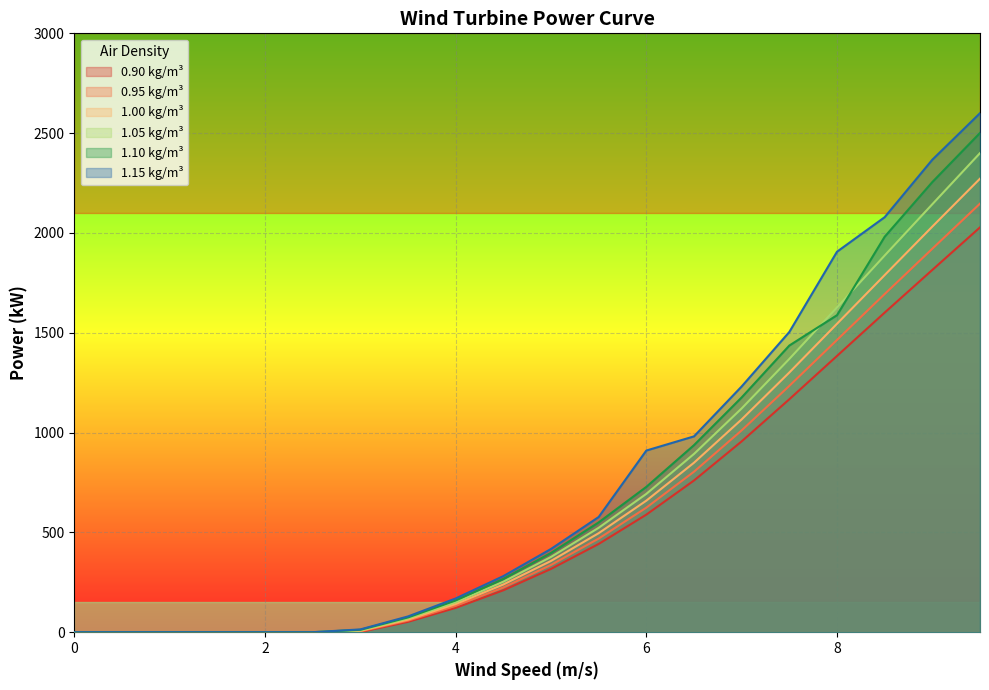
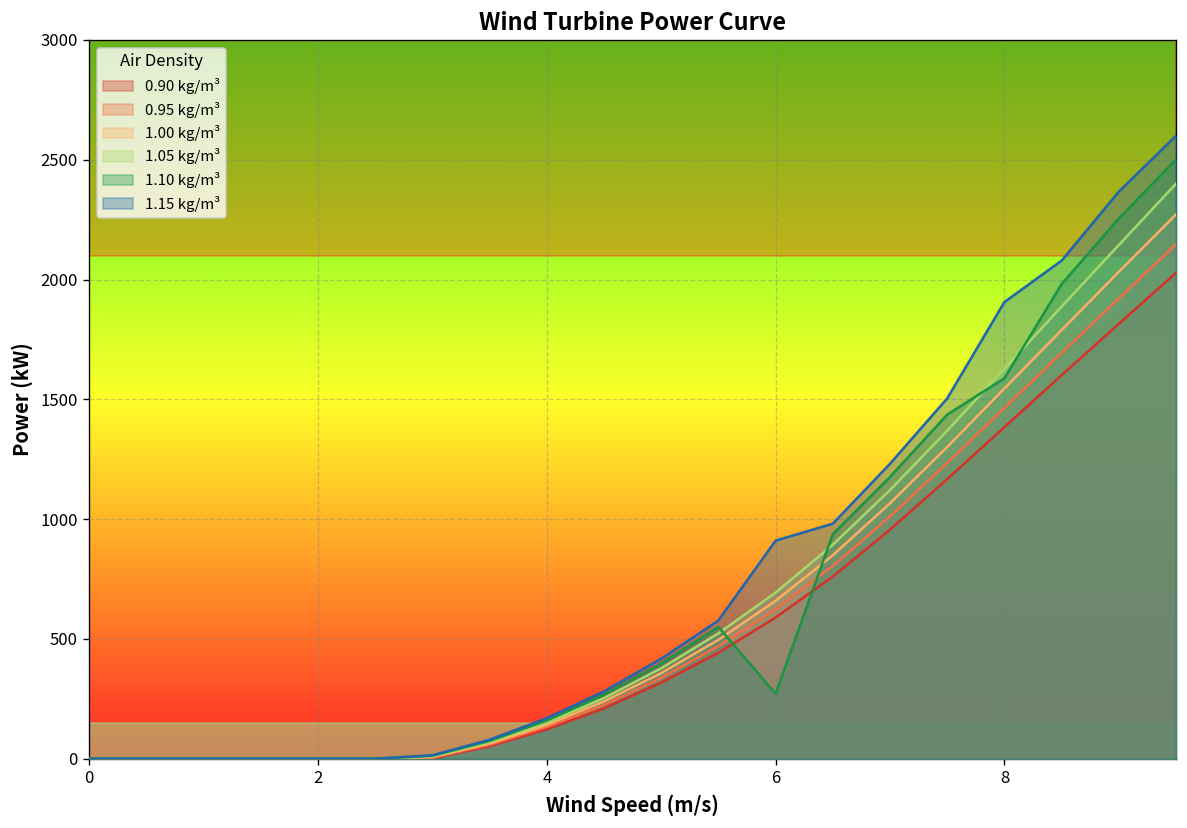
  {
    "1.10 kg/m³": {
-     "6": 730,
+     "6": 270,
      "8": 1590
    },
    "1.15 kg/m³": {
      "6": 910,
      "8": 1910
    }
  }
